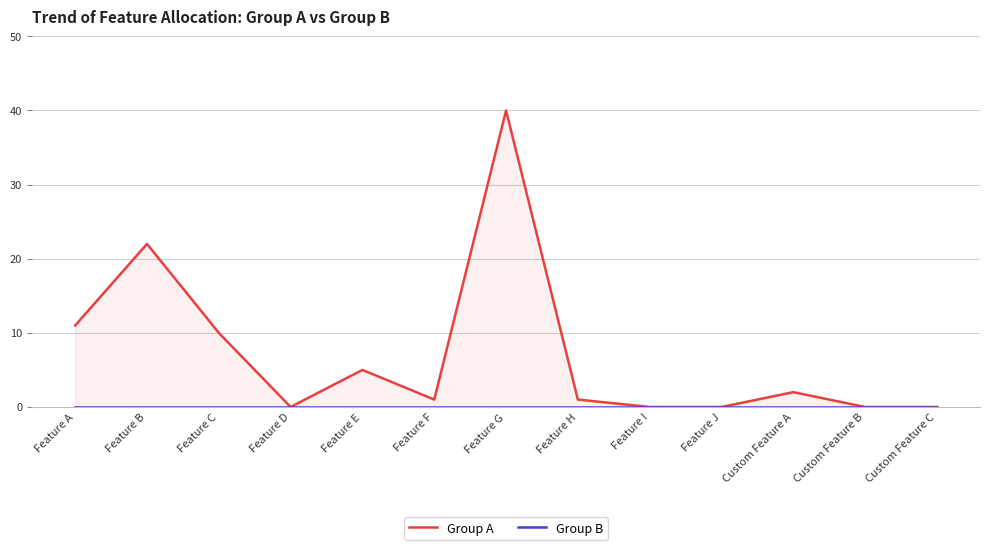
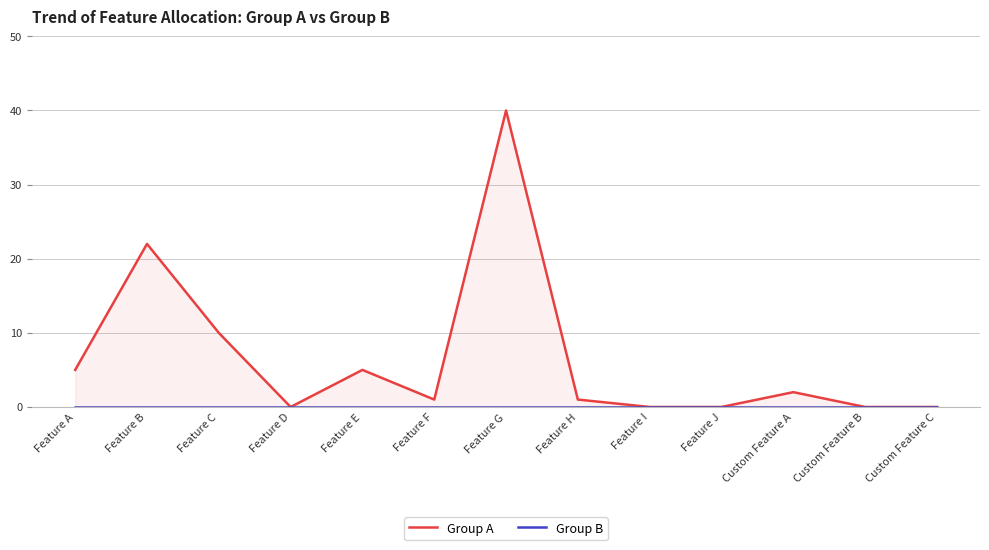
  {
    "Group A": {
-     "Feature A": 11,
+     "Feature A": 5,
      "Feature B": 22,
      "Feature C": 10,
      "Feature E": 5,
      "Feature F": 1,
      "Feature G": 40,
      "Feature H": 1,
      "Custom Feature A": 2
    },
    "Group B": {
      "Feature A": 0,
      "Feature B": 0,
      "Feature C": 0,
      "Feature E": 0,
      "Feature F": 0,
      "Feature G": 0,
      "Feature H": 0,
      "Custom Feature A": 0
    }
  }
